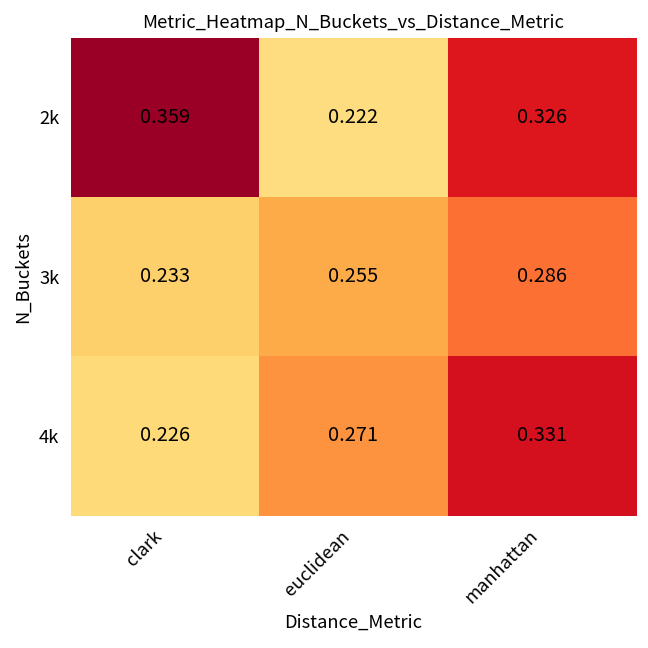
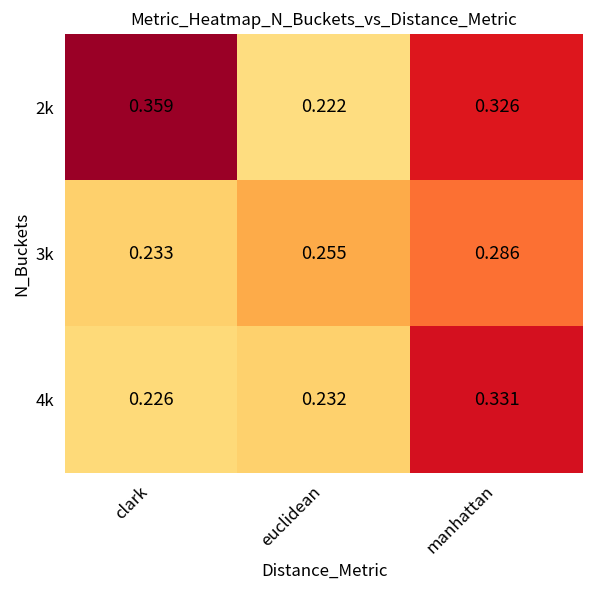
  {
    "2k": {
      "clark": 0.359,
      "euclidean": 0.222,
      "manhattan": 0.326
    },
    "3k": {
      "clark": 0.233,
      "euclidean": 0.255,
      "manhattan": 0.286
    },
    "4k": {
      "clark": 0.226,
-     "euclidean": 0.271,
+     "euclidean": 0.232,
      "manhattan": 0.331
    }
  }
